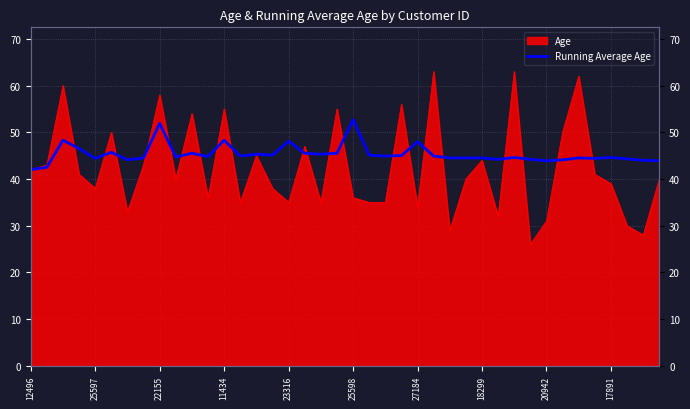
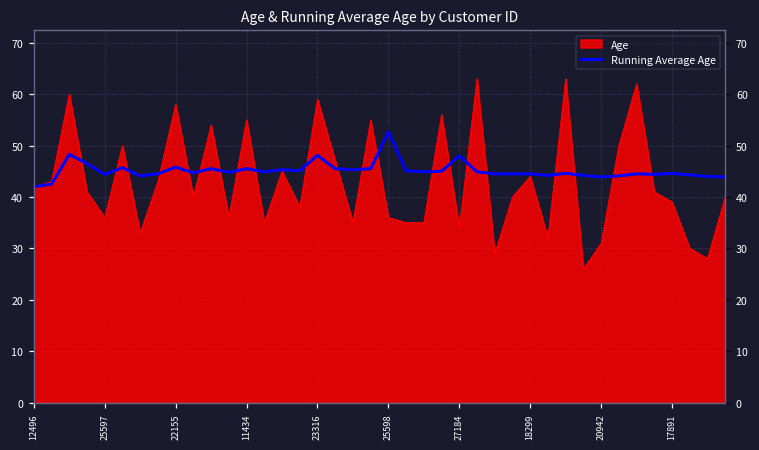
  {
    "Age": {
-     "25597": 38,
+     "25597": 36,
      "22155": 58,
      "11434": 55,
-     "23316": 35,
+     "23316": 59,
      "25598": 36,
      "27184": 34,
      "20942": 31,
      "17891": 39
    },
    "Running Average Age": {
      "25597": 44,
-     "22155": 52,
-     "11434": 48,
+     "22155": 46,
+     "11434": 46,
      "23316": 48,
      "25598": 53,
      "27184": 48,
      "20942": 44,
      "17891": 45
    }
  }
